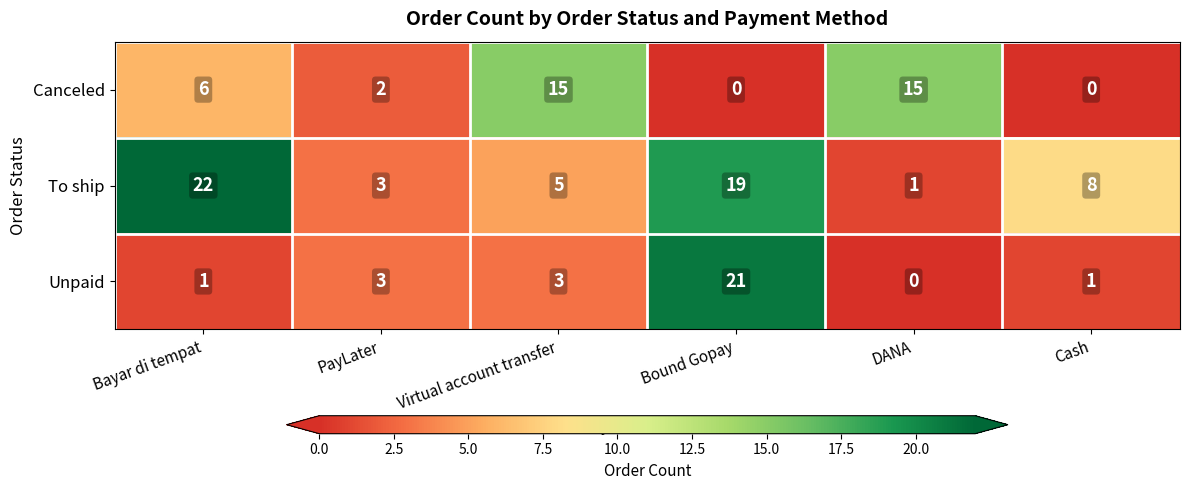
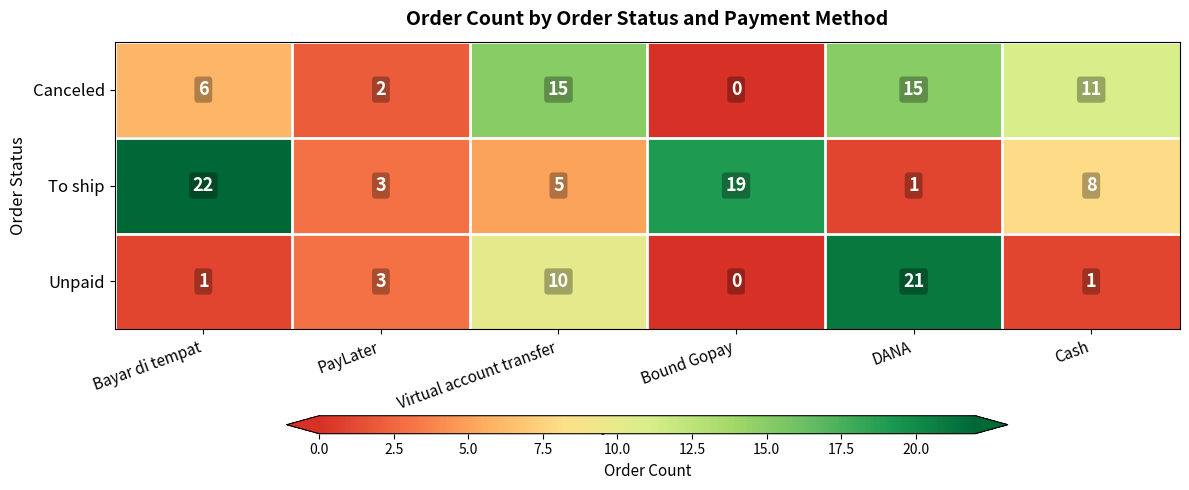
  {
    "Canceled": {
-     "Cash": 0
+     "Cash": 11
    },
    "Unpaid": {
-     "Virtual account transfer": 3,
-     "Bound Gopay": 21,
-     "DANA": 0
+     "Virtual account transfer": 10,
+     "Bound Gopay": 0,
+     "DANA": 21
    }
  }
